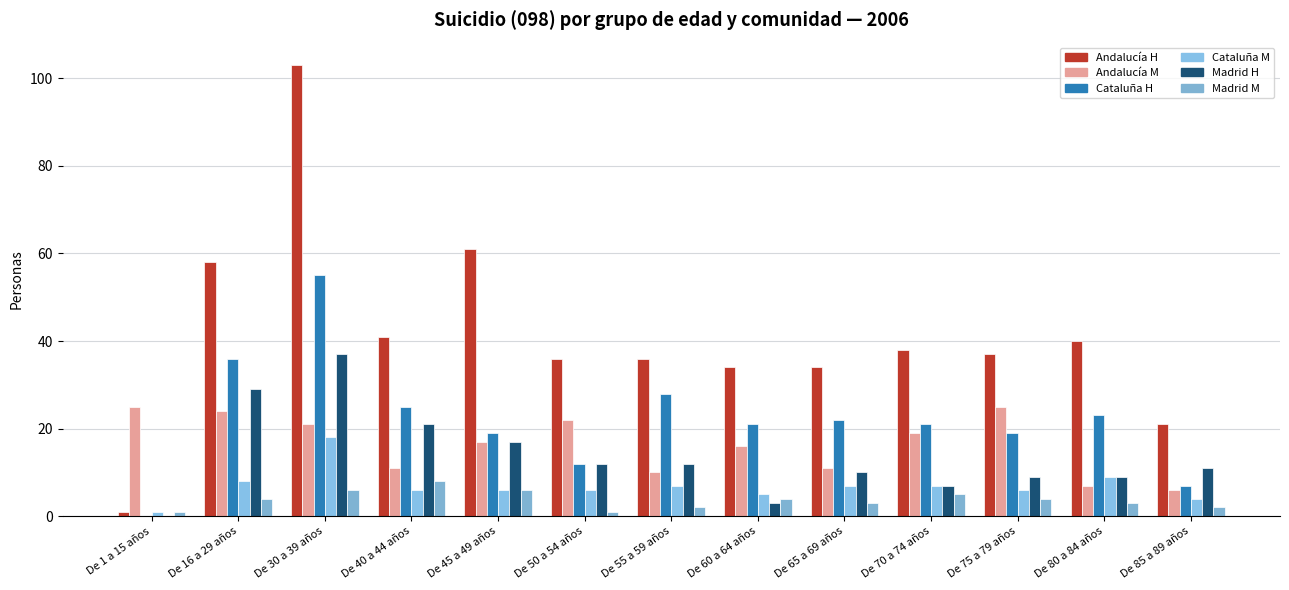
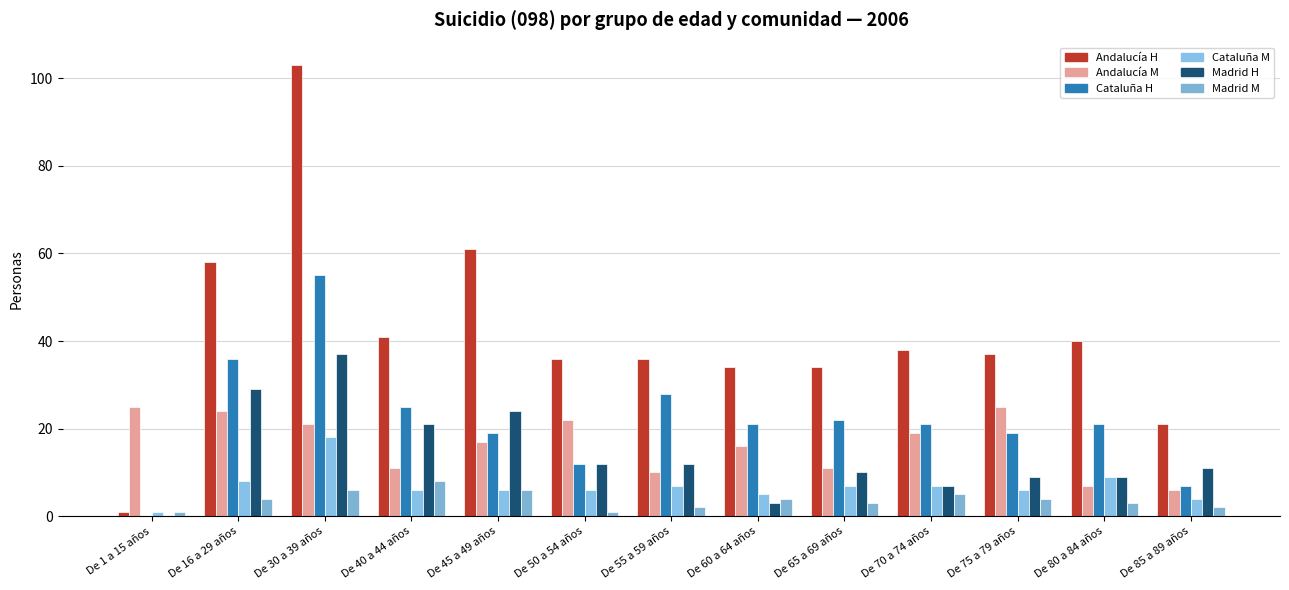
  {
    "Andalucía H": {
      "De 1 a 15 años": 1,
      "De 16 a 29 años": 58,
      "De 30 a 39 años": 103,
      "De 40 a 44 años": 41,
      "De 45 a 49 años": 61,
      "De 50 a 54 años": 36,
      "De 55 a 59 años": 36,
      "De 60 a 64 años": 34,
      "De 65 a 69 años": 34,
      "De 70 a 74 años": 38,
      "De 75 a 79 años": 37,
      "De 80 a 84 años": 40,
      "De 85 a 89 años": 21
    },
    "Andalucía M": {
      "De 1 a 15 años": 25,
      "De 16 a 29 años": 24,
      "De 30 a 39 años": 21,
      "De 40 a 44 años": 11,
      "De 45 a 49 años": 17,
      "De 50 a 54 años": 22,
      "De 55 a 59 años": 10,
      "De 60 a 64 años": 16,
      "De 65 a 69 años": 11,
      "De 70 a 74 años": 19,
      "De 75 a 79 años": 25,
      "De 80 a 84 años": 7,
      "De 85 a 89 años": 6
    },
    "Cataluña H": {
      "De 1 a 15 años": 0,
      "De 16 a 29 años": 36,
      "De 30 a 39 años": 55,
      "De 40 a 44 años": 25,
      "De 45 a 49 años": 19,
      "De 50 a 54 años": 12,
      "De 55 a 59 años": 28,
      "De 60 a 64 años": 21,
      "De 65 a 69 años": 22,
      "De 70 a 74 años": 21,
      "De 75 a 79 años": 19,
-     "De 80 a 84 años": 23,
+     "De 80 a 84 años": 21,
      "De 85 a 89 años": 7
    },
    "Madrid H": {
      "De 1 a 15 años": 0,
      "De 16 a 29 años": 29,
      "De 30 a 39 años": 37,
      "De 40 a 44 años": 21,
-     "De 45 a 49 años": 17,
+     "De 45 a 49 años": 24,
      "De 50 a 54 años": 12,
      "De 55 a 59 años": 12,
      "De 60 a 64 años": 3,
      "De 65 a 69 años": 10,
      "De 70 a 74 años": 7,
      "De 75 a 79 años": 9,
      "De 80 a 84 años": 9,
      "De 85 a 89 años": 11
    }
  }
